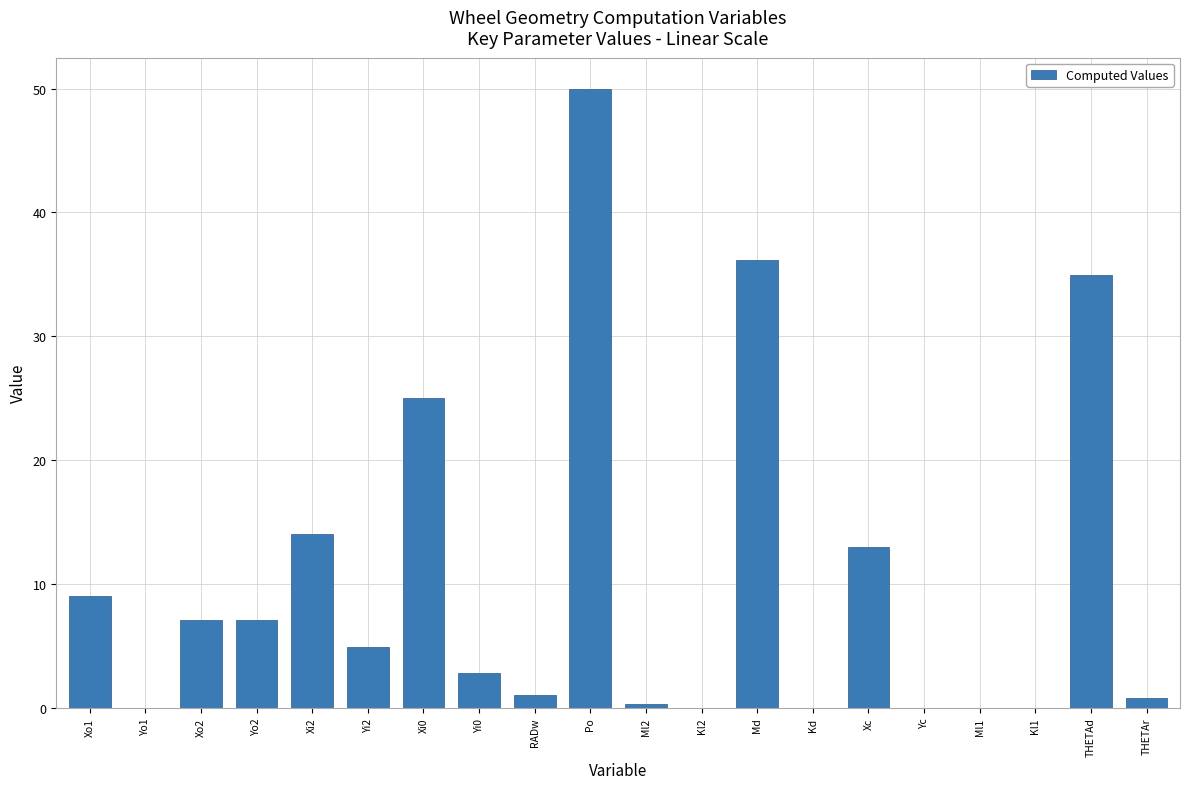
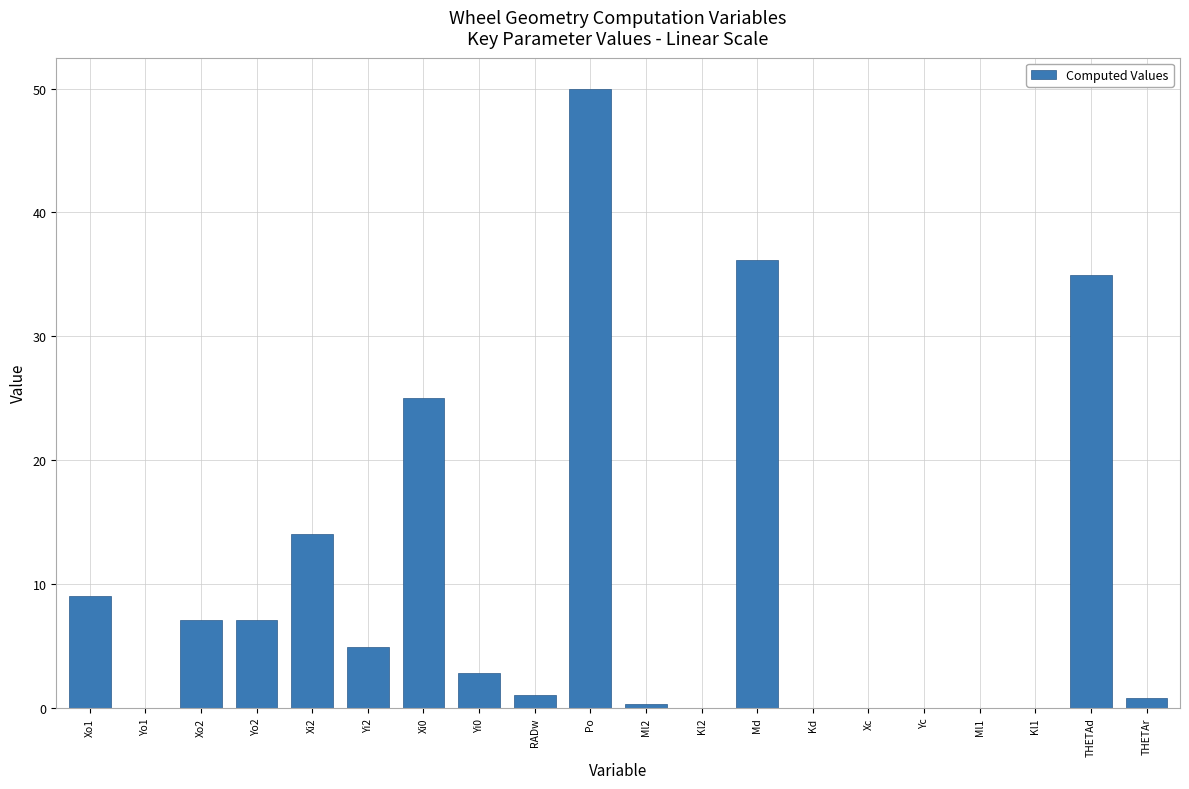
  {
    "Xo1": 9,
    "Yo1": 0,
    "Xo2": 7,
    "Yo2": 7,
    "Xi2": 14,
    "Yi2": 5,
    "Xi0": 25,
    "Yi0": 3,
    "RADw": 1,
    "Po": 50,
    "Ml2": 0.3,
    "Md": 36,
-   "Xc": 13,
+   "Xc": 0,
    "THETAd": 35,
    "THETAr": 0.8
  }
